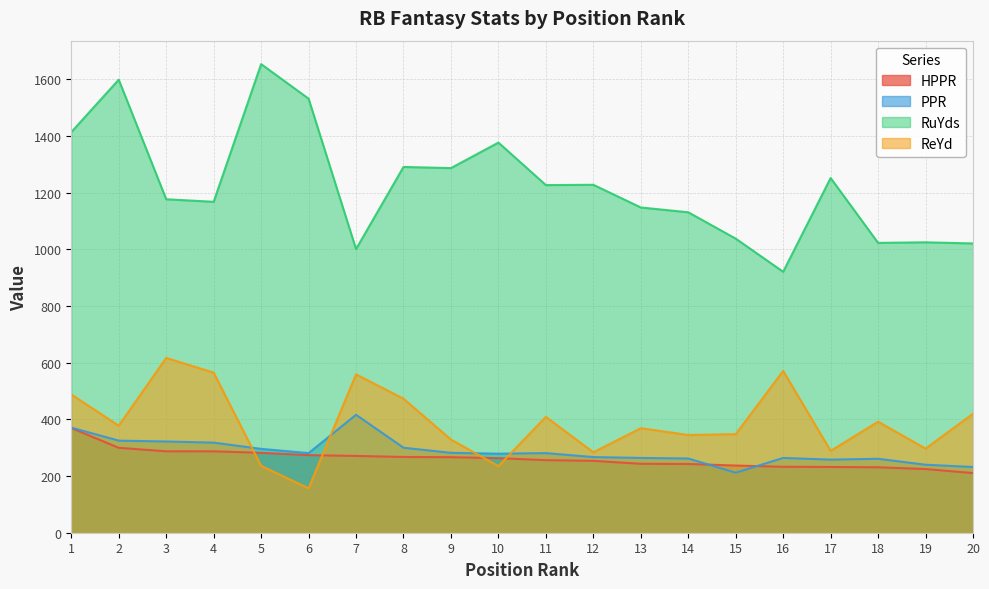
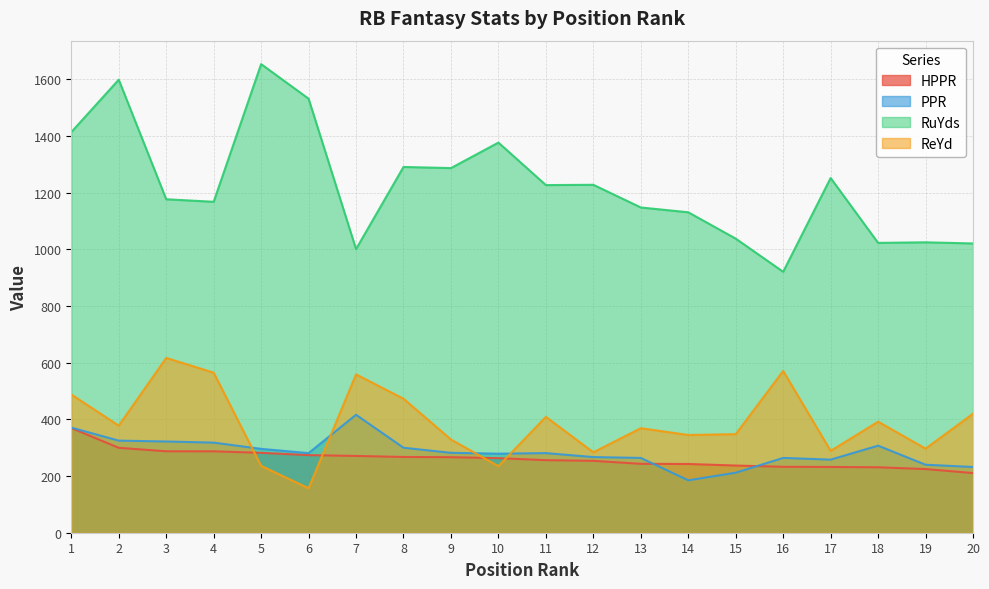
  {
    "HPPR": {
      "2": 300,
      "3": 290,
      "4": 290,
      "5": 280,
      "7": 270,
      "8": 270,
      "9": 270,
      "10": 260,
      "11": 260,
      "12": 250,
      "13": 240,
      "14": 240,
      "15": 240,
      "16": 230,
      "17": 230,
      "18": 230,
      "19": 220,
      "20": 210
    },
    "PPR": {
      "2": 330,
      "3": 320,
      "4": 320,
      "5": 300,
      "7": 420,
      "8": 300,
      "9": 280,
      "10": 280,
      "11": 280,
      "12": 270,
      "13": 260,
-     "14": 260,
+     "14": 190,
      "15": 210,
      "16": 260,
      "17": 260,
-     "18": 260,
+     "18": 310,
      "19": 240,
      "20": 230
    },
    "RuYds": {
      "1": 1410,
      "2": 1600,
      "3": 1180,
      "4": 1170,
      "5": 1650,
      "6": 1530,
      "7": 1000,
      "8": 1290,
      "9": 1290,
      "10": 1380,
      "11": 1230,
      "12": 1230,
      "13": 1150,
      "14": 1130,
      "15": 1040,
      "16": 920,
      "17": 1250,
      "18": 1020,
      "19": 1030,
      "20": 1020
    },
    "ReYd": {
      "1": 490,
      "2": 380,
      "3": 620,
      "4": 570,
      "5": 240,
      "6": 160,
      "7": 560,
      "8": 470,
      "9": 330,
      "10": 240,
      "11": 410,
      "12": 280,
      "13": 370,
      "14": 350,
      "15": 350,
      "16": 570,
      "17": 290,
      "18": 390,
      "19": 300,
      "20": 420
    }
  }
